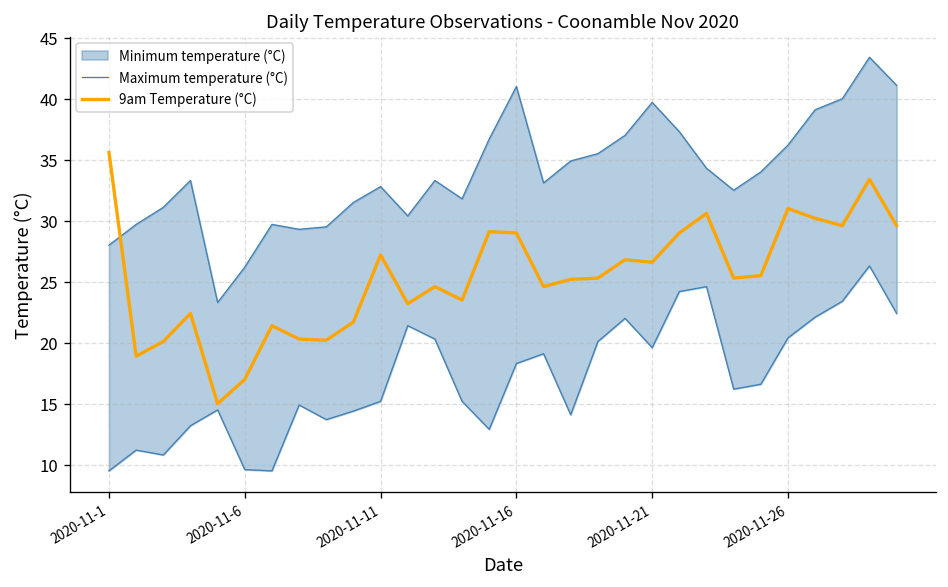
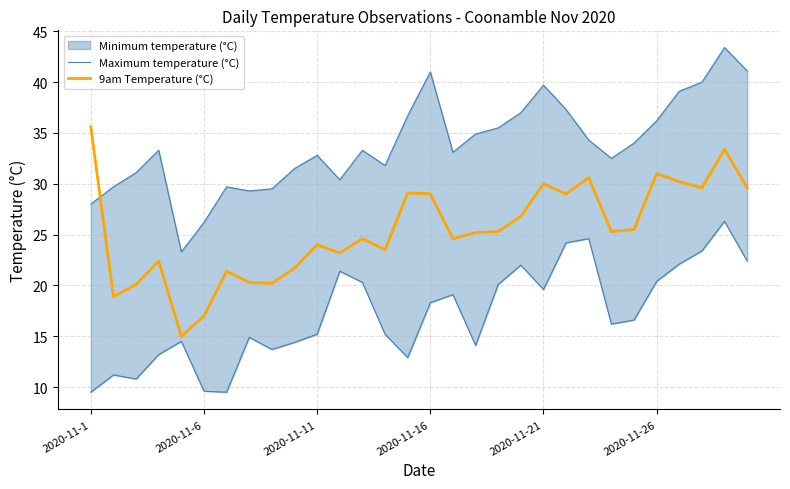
  {
    "9am Temperature (°C)": {
      "2020-11-1": 35.6,
      "2020-11-6": 17.0,
-     "2020-11-11": 27.2,
+     "2020-11-11": 24.0,
      "2020-11-16": 29.0,
-     "2020-11-21": 26.6,
+     "2020-11-21": 30.0,
      "2020-11-26": 31.0
    }
  }
